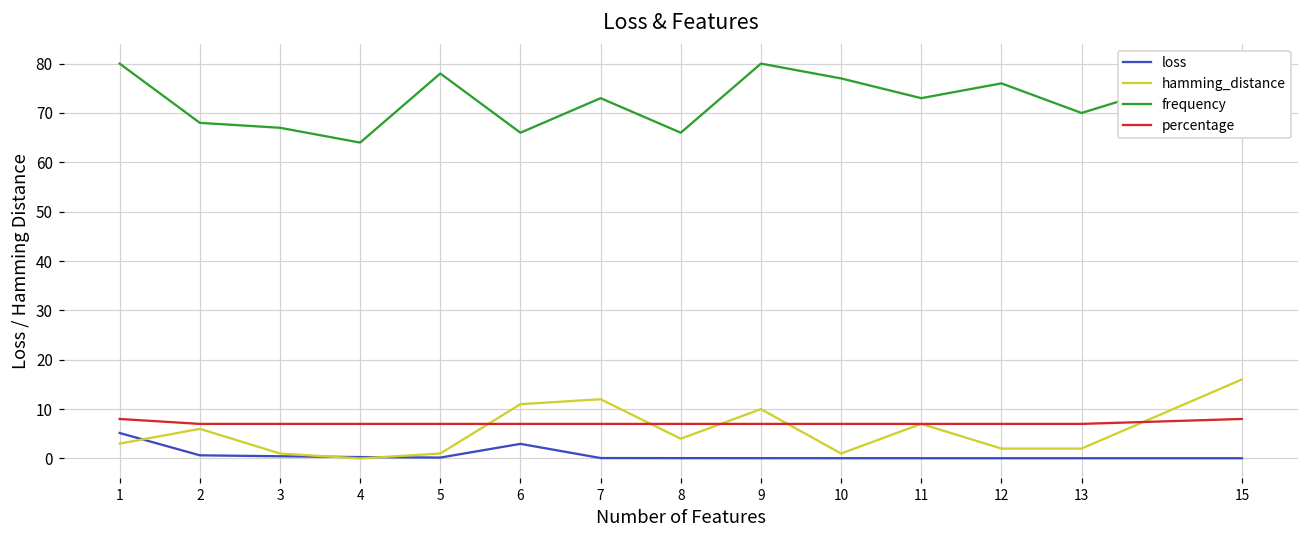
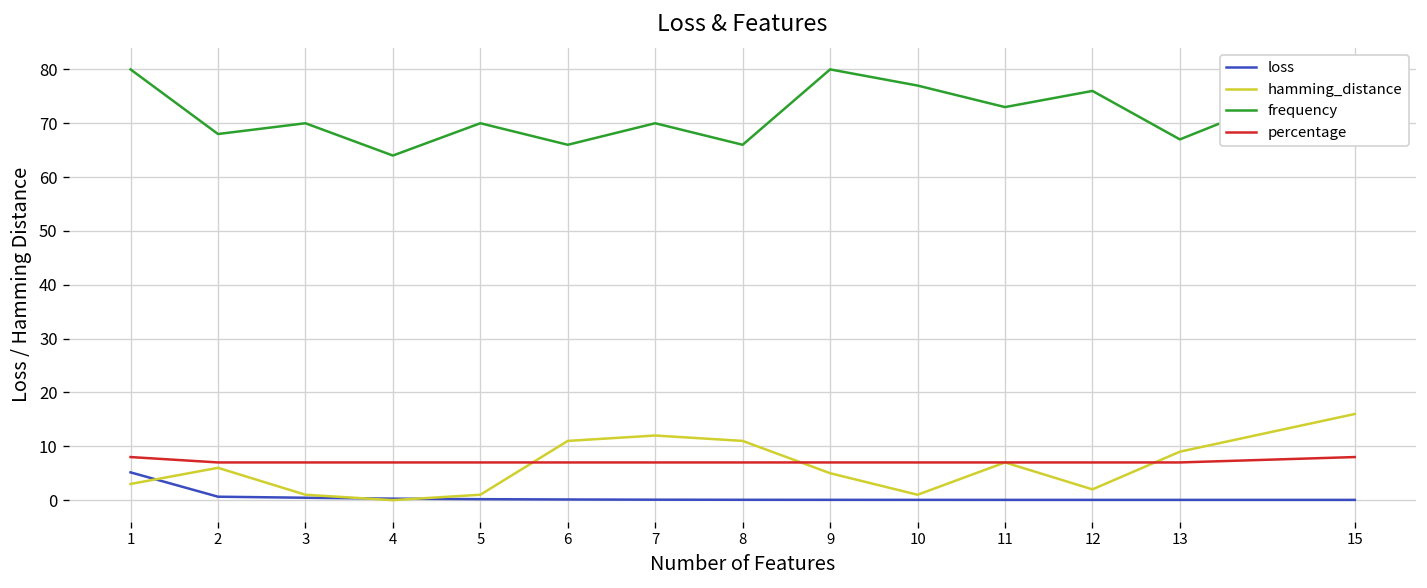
  {
    "loss": {
      "1": 5,
      "2": 1,
      "5": 0,
-     "6": 3,
+     "6": 0,
      "7": 0,
      "8": 0,
      "9": 0,
      "10": 0,
      "11": 0,
      "12": 0,
      "13": 0,
      "15": 0
    },
    "hamming_distance": {
      "1": 3,
      "2": 6,
      "5": 1,
      "6": 11,
      "7": 12,
-     "8": 4,
-     "9": 10,
+     "8": 11,
+     "9": 5,
      "10": 1,
      "12": 2,
-     "13": 2,
+     "13": 9,
      "15": 16
    },
    "frequency": {
      "1": 80,
      "2": 68,
-     "3": 67,
+     "3": 70,
      "4": 64,
-     "5": 78,
+     "5": 70,
      "6": 66,
-     "7": 73,
+     "7": 70,
      "8": 66,
      "9": 80,
      "10": 77,
      "11": 73,
      "12": 76,
-     "13": 70
+     "13": 67
    },
    "percentage": {
      "1": 8,
      "2": 7,
      "3": 7,
      "4": 7,
      "5": 7,
      "6": 7,
      "7": 7,
      "8": 7,
      "9": 7,
      "10": 7,
      "12": 7,
      "13": 7,
      "15": 8
    }
  }
